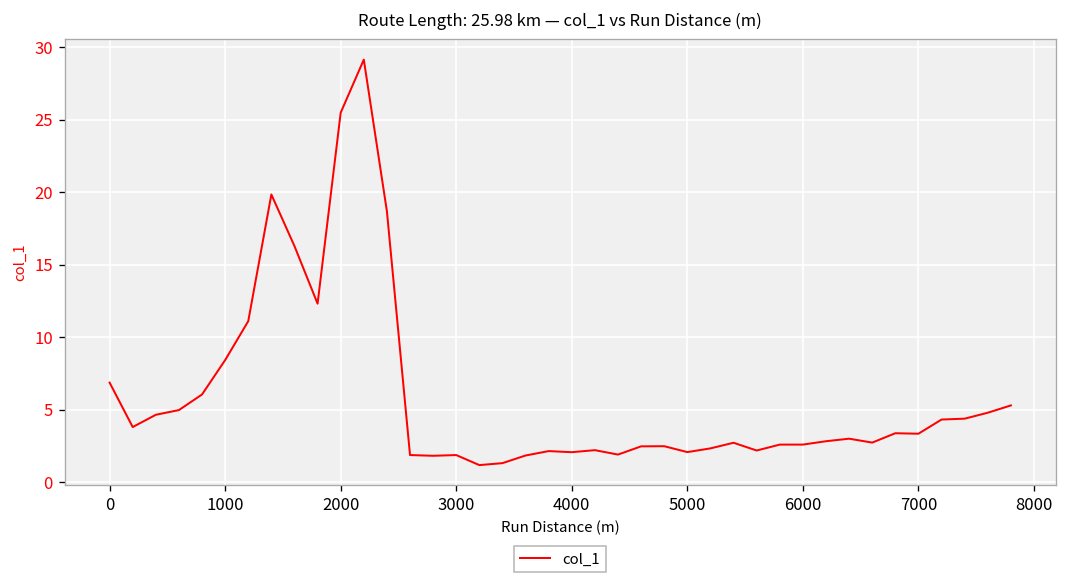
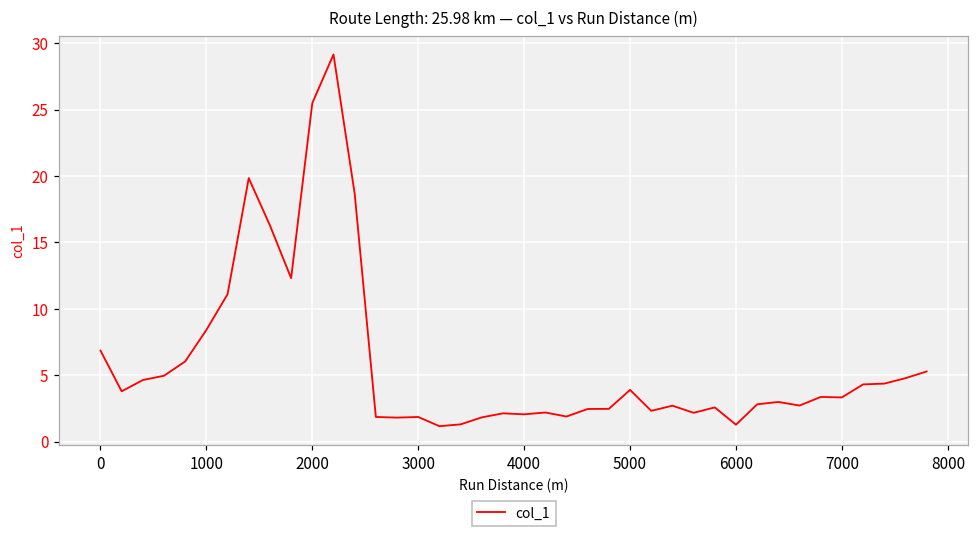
  {
    "0": 6.9,
    "1000": 8.4,
    "2000": 25.5,
    "3000": 1.9,
    "4000": 2.1,
-   "5000": 2.1,
-   "6000": 2.6,
+   "5000": 3.9,
+   "6000": 1.3,
    "7000": 3.3
  }
